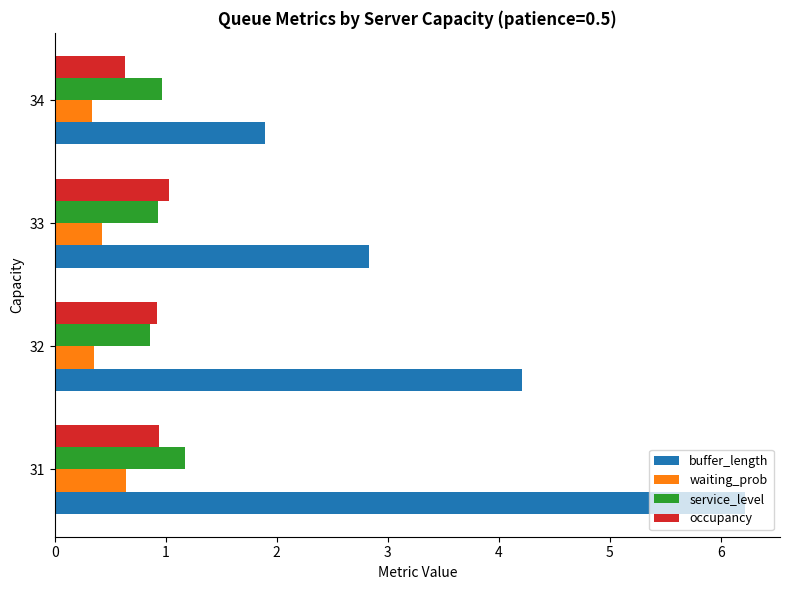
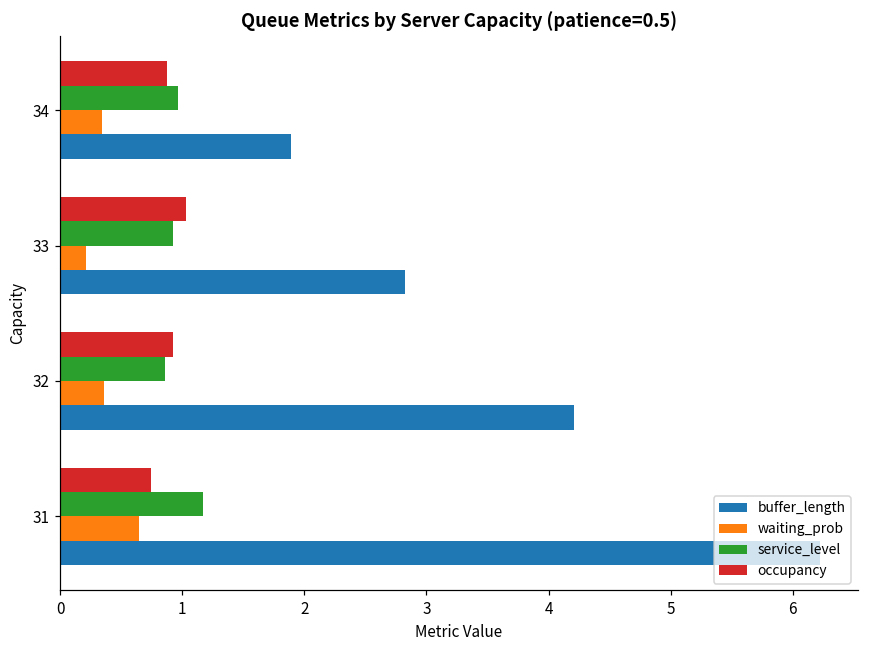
  {
    "buffer_length": {
      "34": 1.89,
      "33": 2.83,
      "32": 4.21
    },
    "waiting_prob": {
      "34": 0.34,
-     "33": 0.43,
+     "33": 0.21,
      "32": 0.36,
      "31": 0.64
    },
    "service_level": {
      "34": 0.96,
      "33": 0.93,
      "32": 0.86,
      "31": 1.17
    },
    "occupancy": {
-     "34": 0.63,
+     "34": 0.88,
      "33": 1.03,
      "32": 0.92,
-     "31": 0.94
+     "31": 0.75
    }
  }
